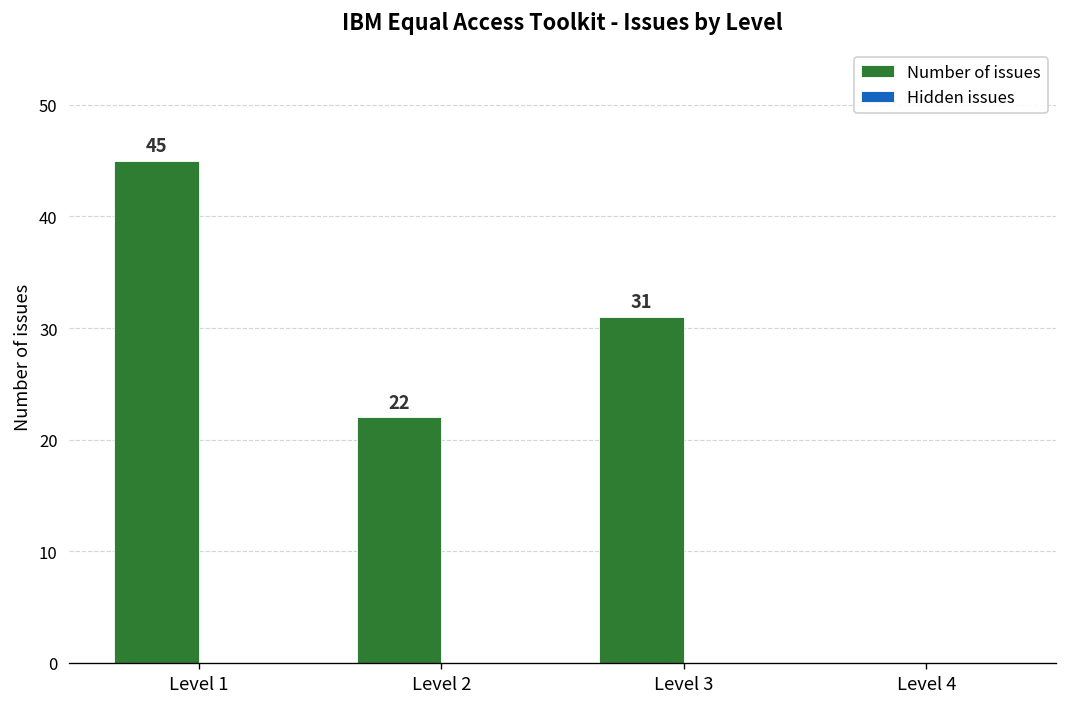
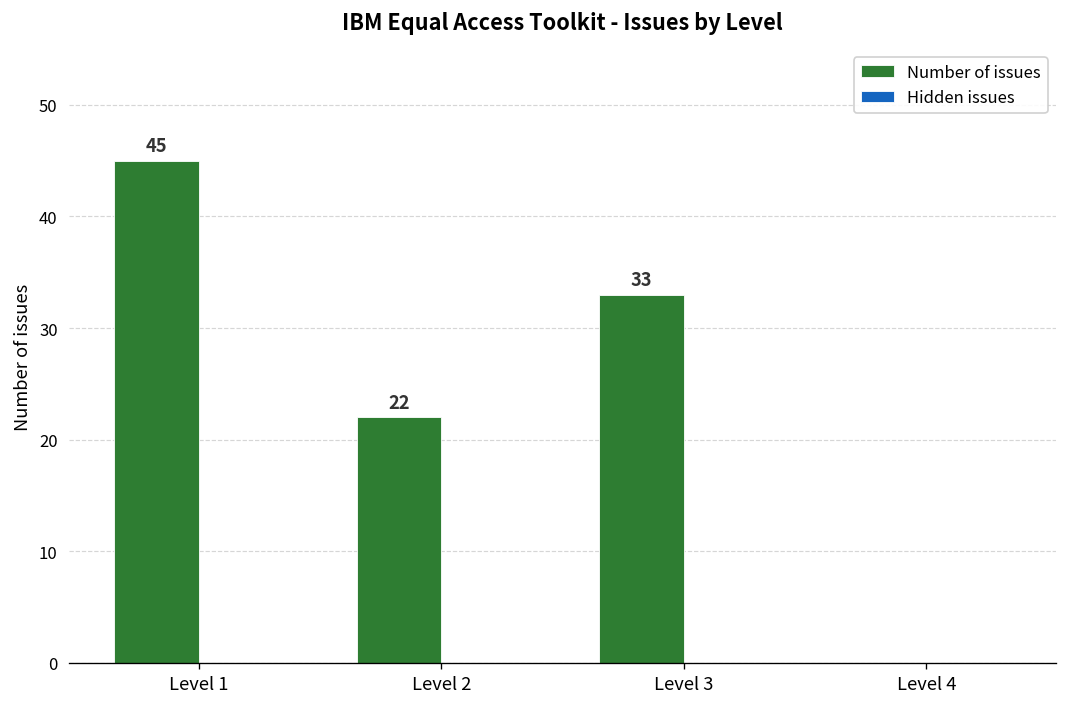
  {
    "Number of issues": {
      "Level 1": 45,
      "Level 2": 22,
-     "Level 3": 31
+     "Level 3": 33
    },
    "Hidden issues": {
      "Level 1": 0,
      "Level 2": 0,
      "Level 3": 0,
      "Level 4": 0
    }
  }
